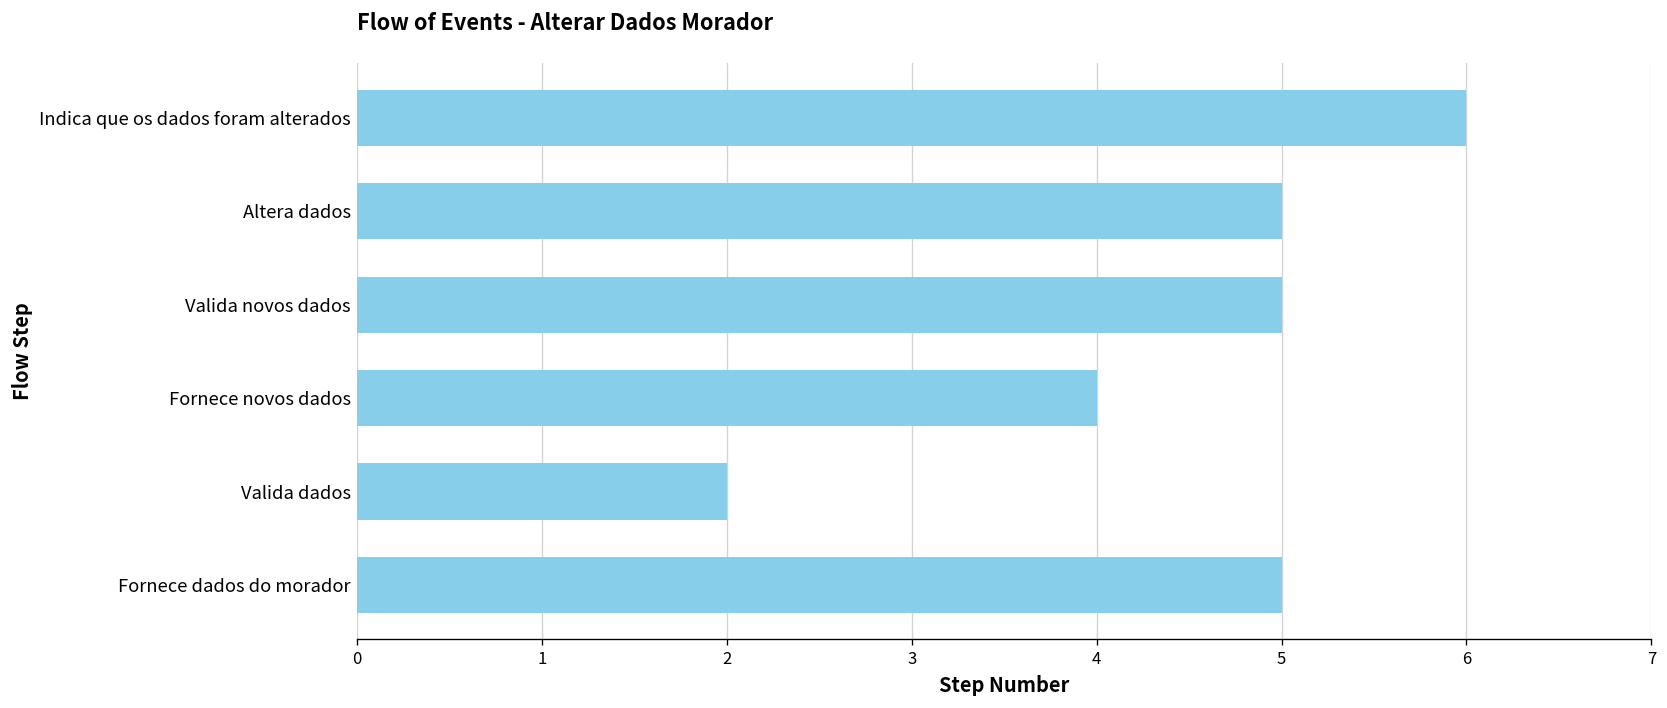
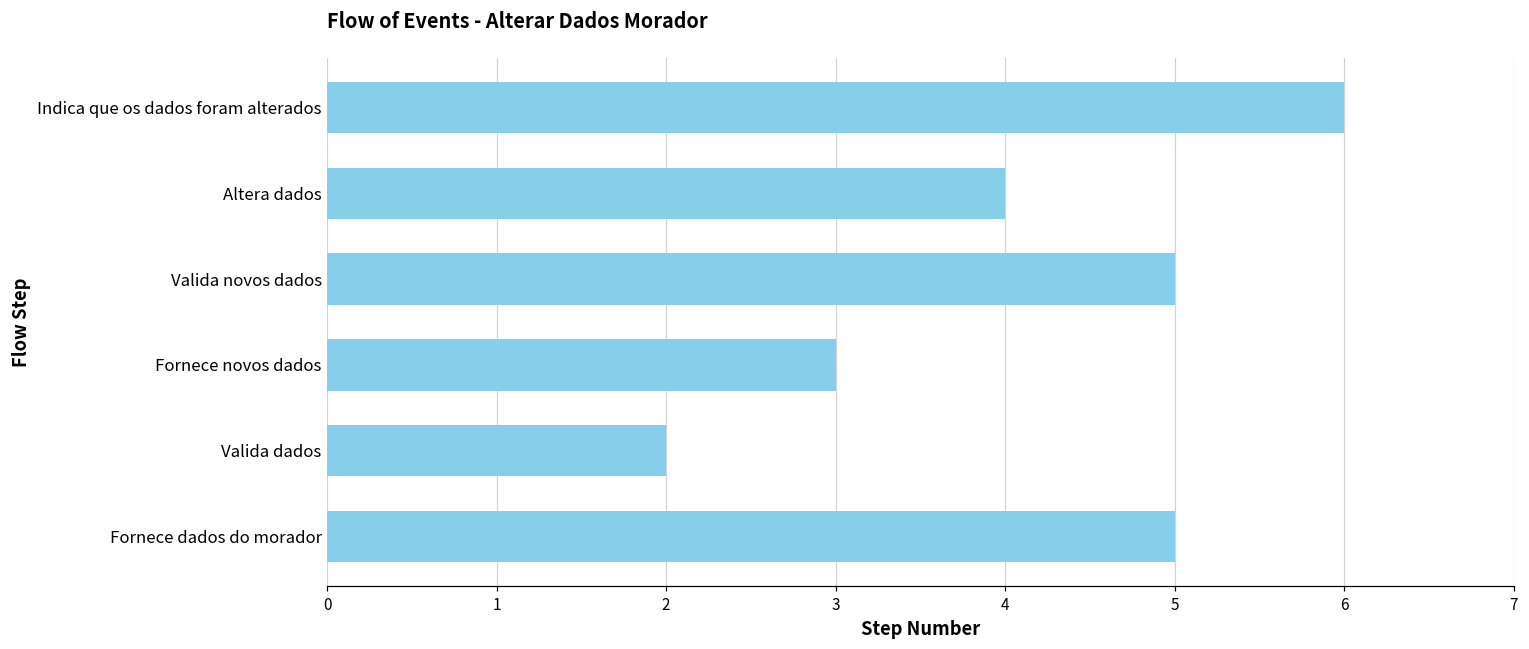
  {
    "Indica que os dados foram alterados": 6,
-   "Altera dados": 5,
+   "Altera dados": 4,
    "Valida novos dados": 5,
-   "Fornece novos dados": 4,
+   "Fornece novos dados": 3,
    "Valida dados": 2,
    "Fornece dados do morador": 5
  }
